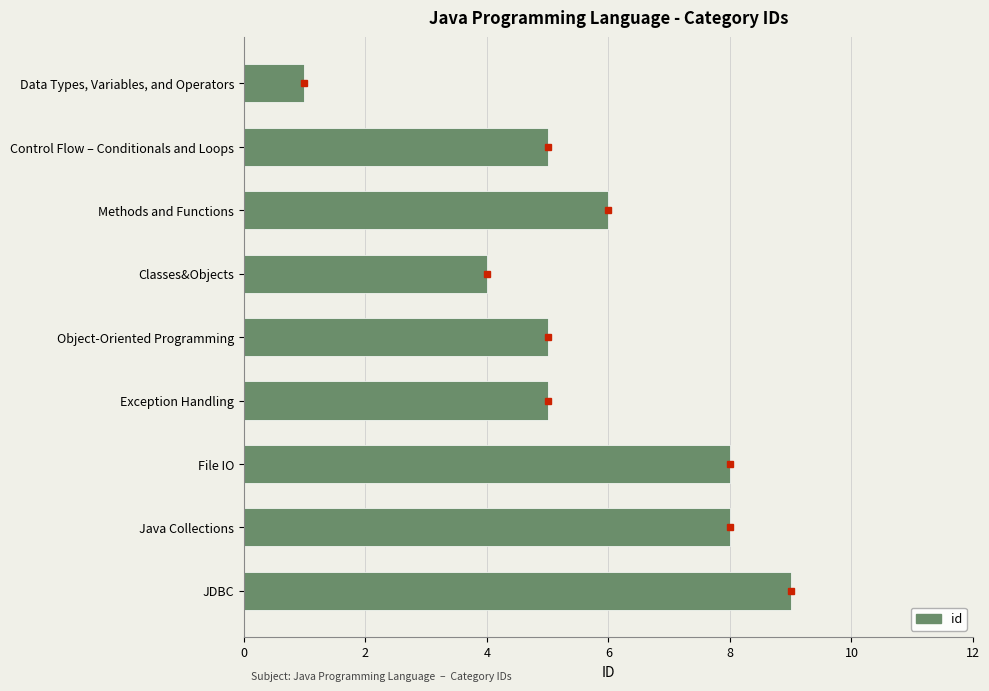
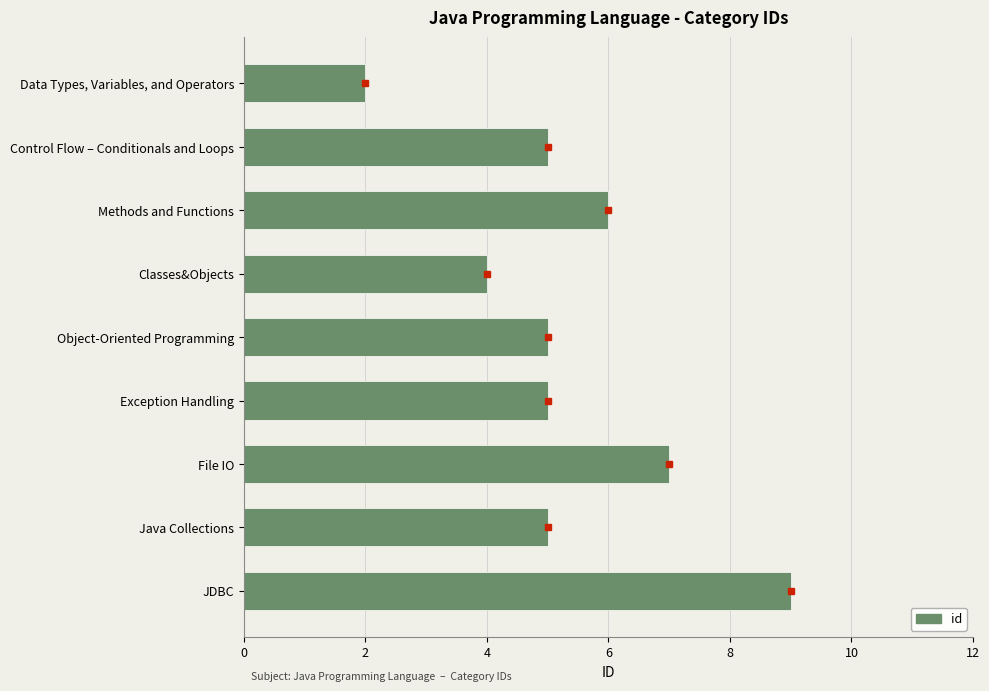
  {
    "id": {
-     "Data Types, Variables, and Operators": 1,
+     "Data Types, Variables, and Operators": 2,
      "Control Flow – Conditionals and Loops": 5,
      "Methods and Functions": 6,
      "Classes&Objects": 4,
      "Object-Oriented Programming": 5,
      "Exception Handling": 5,
-     "File IO": 8,
-     "Java Collections": 8,
+     "File IO": 7,
+     "Java Collections": 5,
      "JDBC": 9
    }
  }
